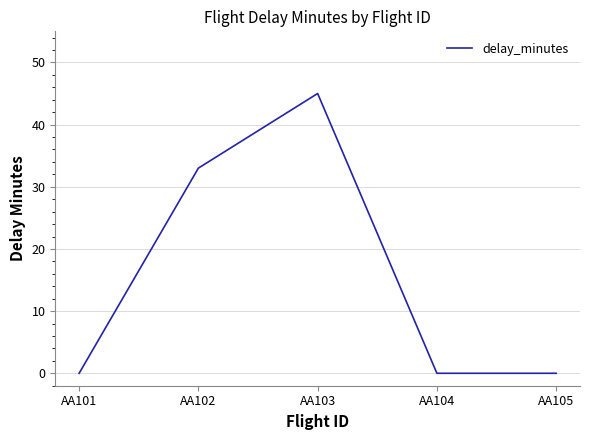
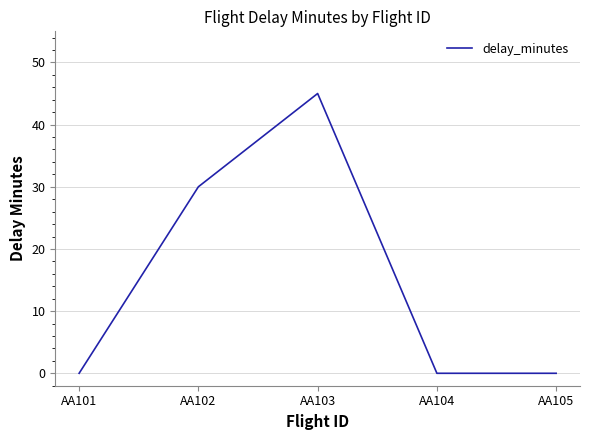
  {
    "AA101": 0,
-   "AA102": 33,
+   "AA102": 30,
    "AA103": 45,
    "AA104": 0,
    "AA105": 0
  }
